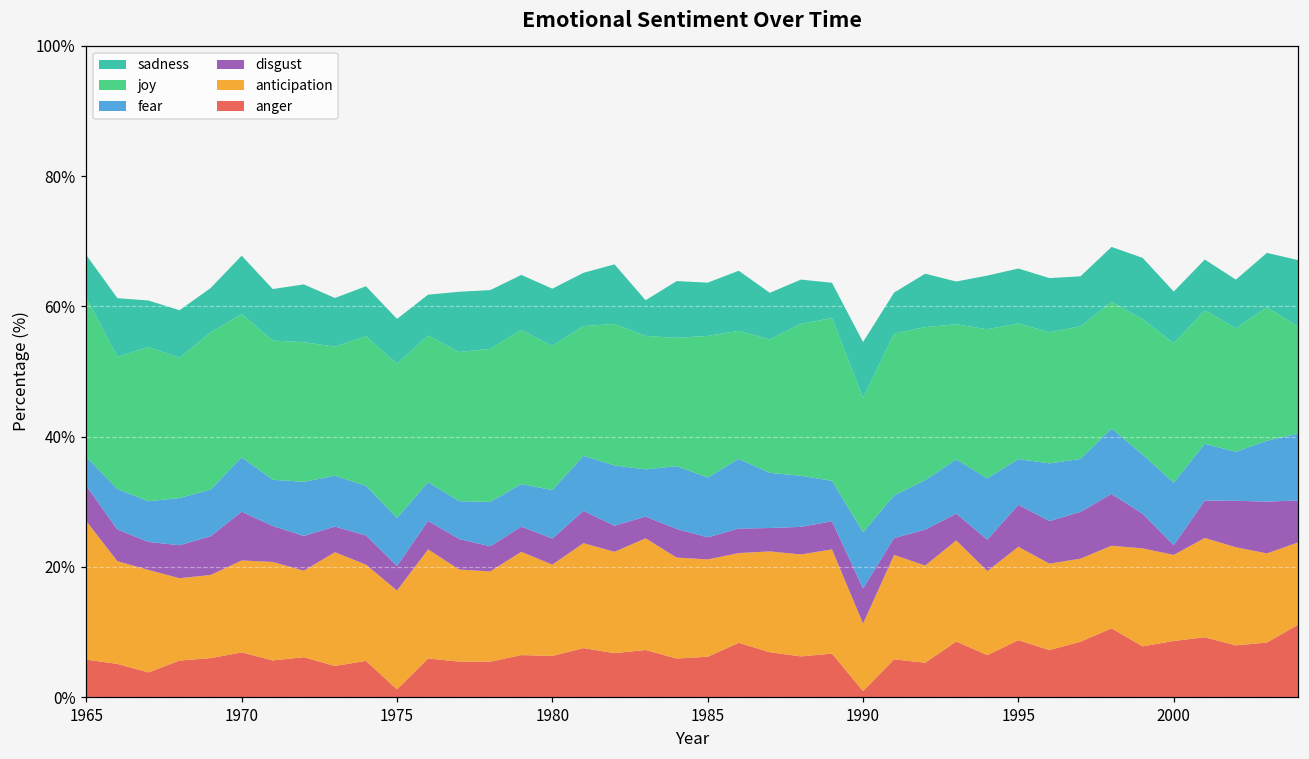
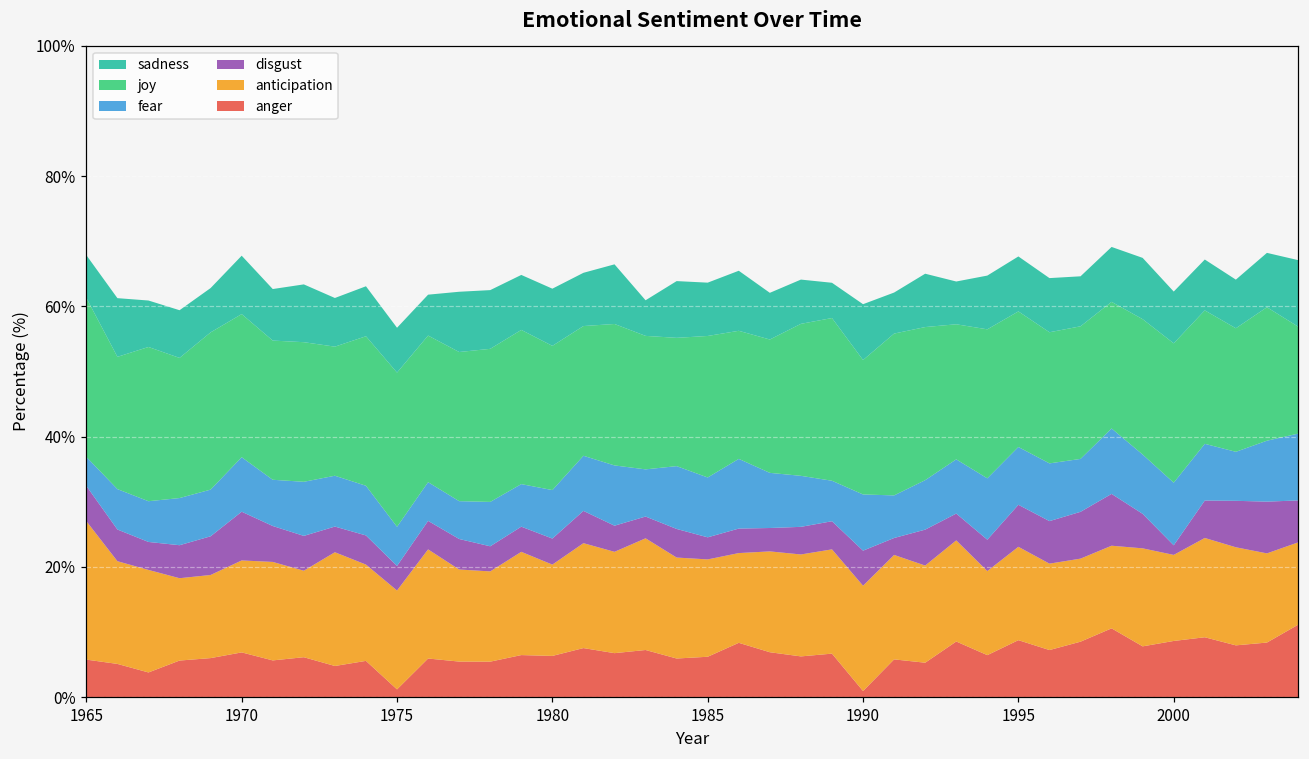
  {
    "anger": {
      "1965": "6%",
      "1970": "7%",
      "1975": "1%",
      "1980": "6%",
      "1985": "6%",
      "1990": "1%",
      "1995": "9%",
      "2000": "9%"
    },
    "anticipation": {
      "1965": "21%",
      "1970": "14%",
      "1975": "15%",
      "1980": "14%",
      "1985": "15%",
-     "1990": "10%",
+     "1990": "16%",
      "1995": "14%",
      "2000": "13%"
    },
    "disgust": {
      "1965": "5%",
      "1970": "7%",
      "1975": "4%",
      "1980": "4%",
      "1985": "3%",
      "1990": "5%",
      "1995": "6%",
      "2000": "1%"
    },
    "fear": {
      "1965": "4%",
      "1970": "8%",
-     "1975": "7%",
+     "1975": "6%",
      "1980": "7%",
      "1985": "9%",
      "1990": "9%",
-     "1995": "7%",
+     "1995": "9%",
      "2000": "10%"
    }
  }
